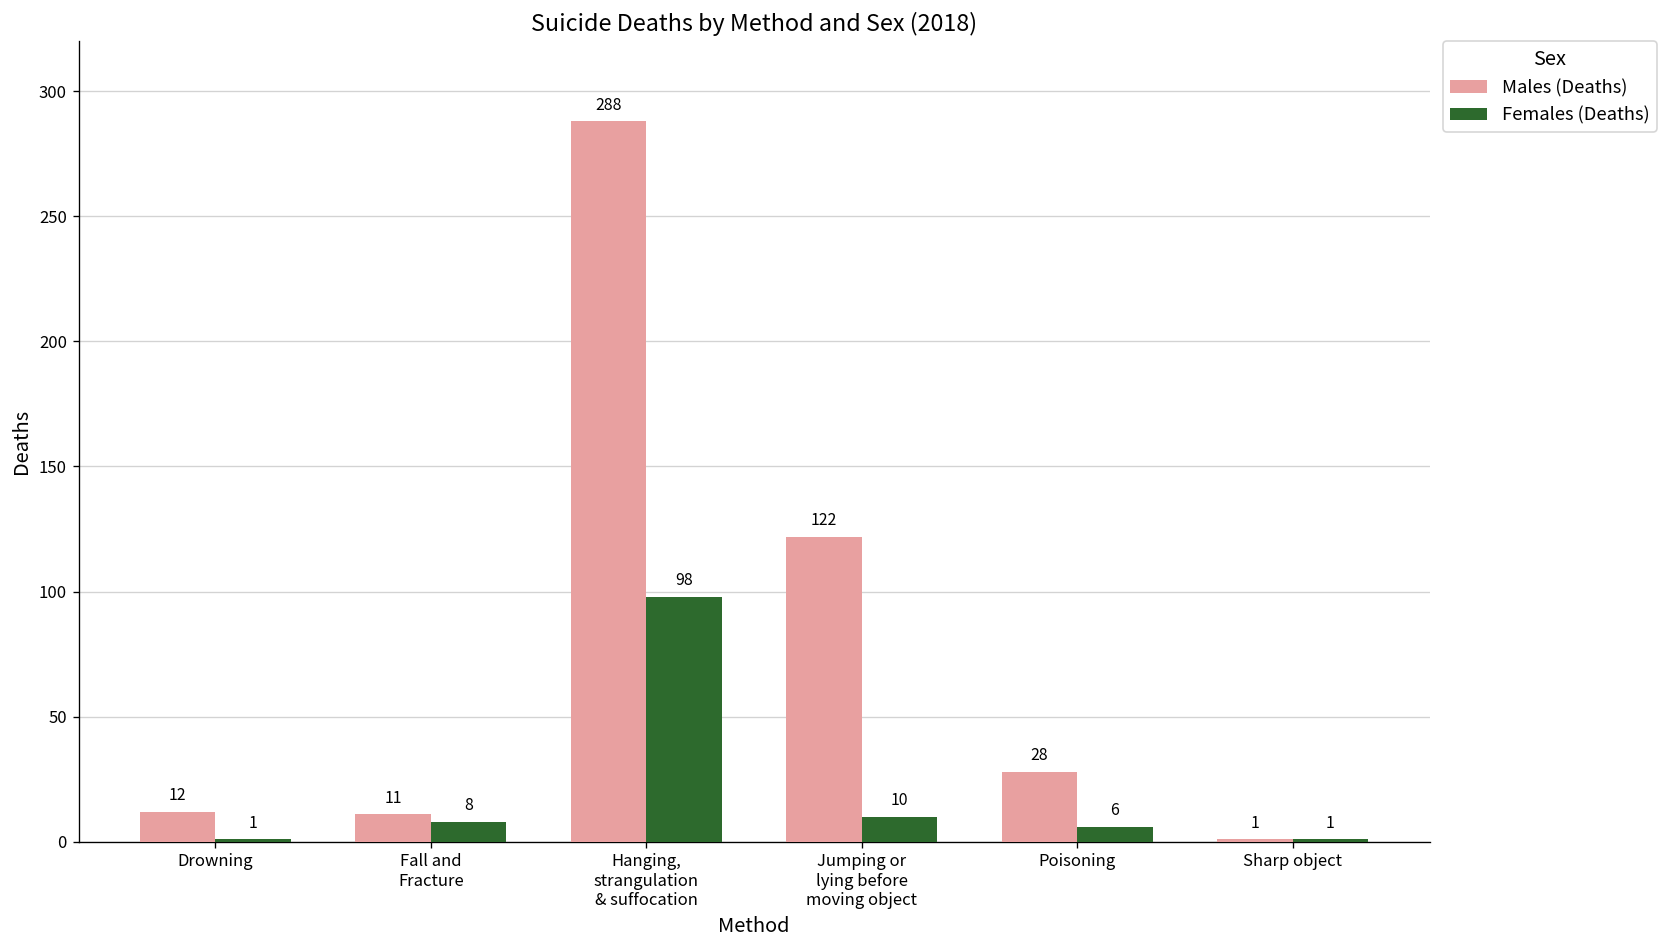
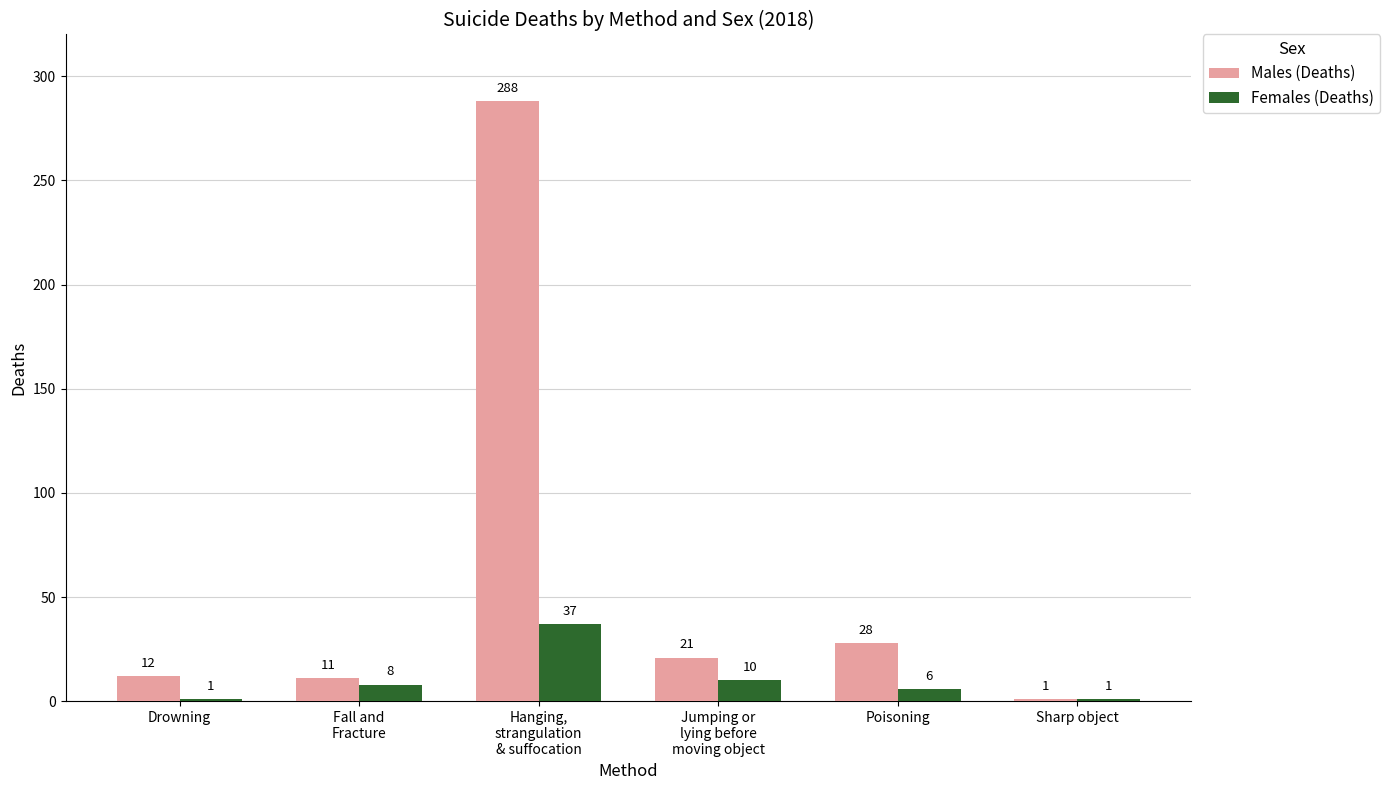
  {
    "Males (Deaths)": {
      "Drowning": 12,
      "Fall and Fracture": 11,
      "Hanging, strangulation & suffocation": 288,
-     "Jumping or lying before moving object": 122,
+     "Jumping or lying before moving object": 21,
      "Poisoning": 28,
      "Sharp object": 1
    },
    "Females (Deaths)": {
      "Drowning": 1,
      "Fall and Fracture": 8,
-     "Hanging, strangulation & suffocation": 98,
+     "Hanging, strangulation & suffocation": 37,
      "Jumping or lying before moving object": 10,
      "Poisoning": 6,
      "Sharp object": 1
    }
  }
